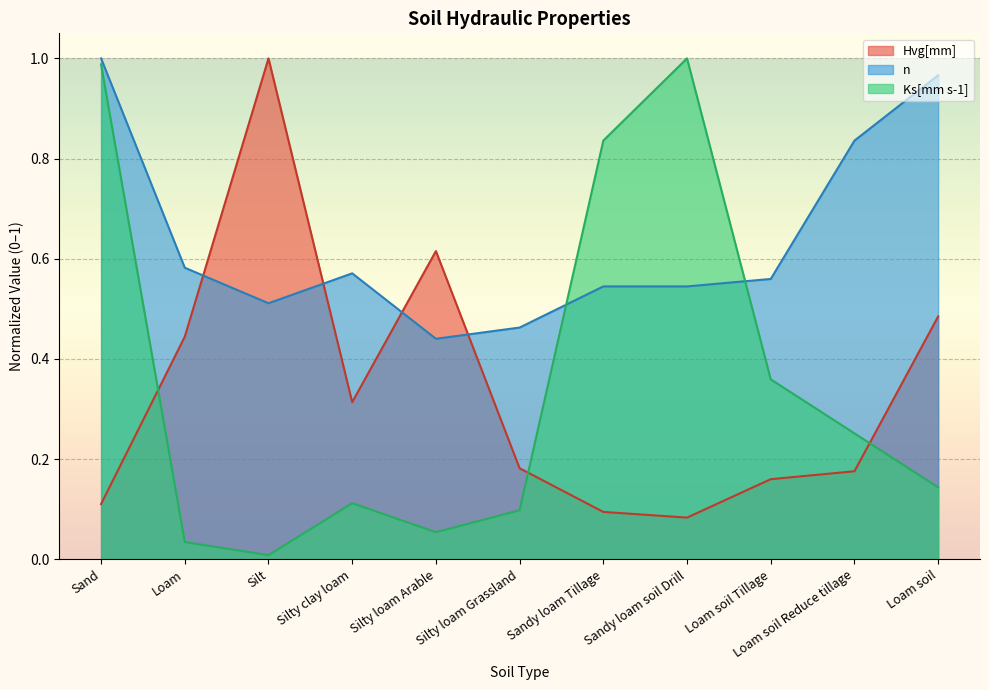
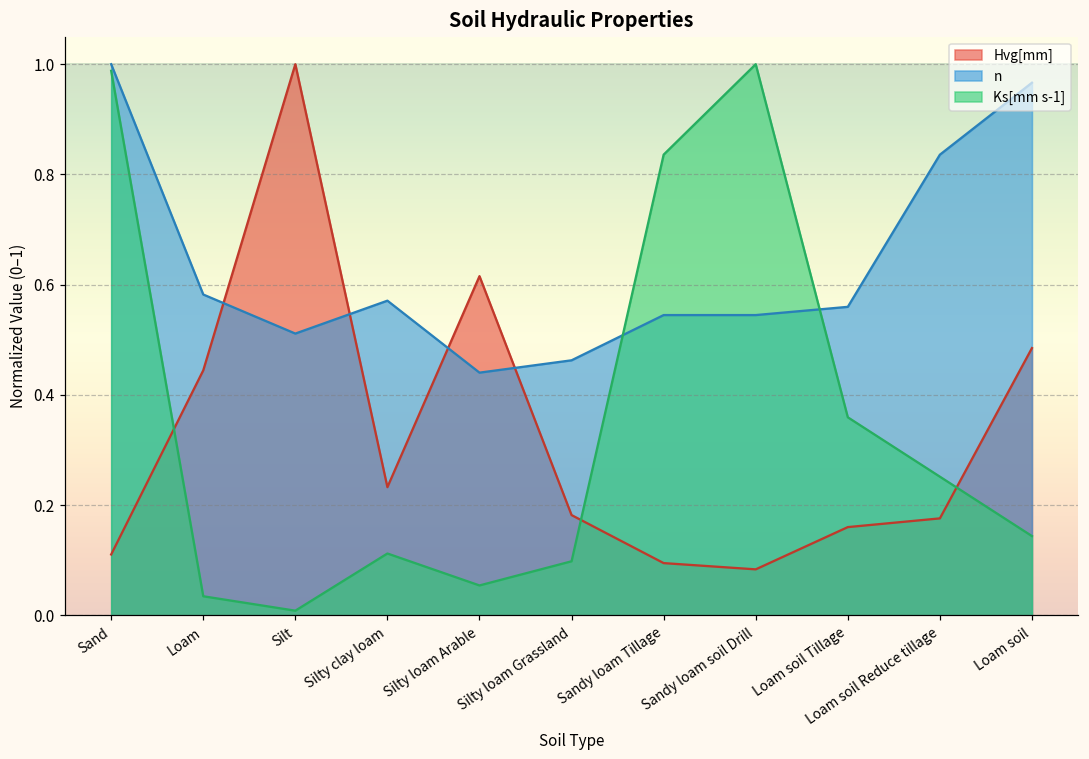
  {
    "Hvg[mm]": {
      "Sand": 0.11,
      "Loam": 0.44,
      "Silt": 1.00,
-     "Silty clay loam": 0.31,
+     "Silty clay loam": 0.23,
      "Silty loam Arable": 0.62,
      "Silty loam Grassland": 0.18,
      "Sandy loam Tillage": 0.09,
      "Sandy loam soil Drill": 0.08,
      "Loam soil Tillage": 0.16,
      "Loam soil Reduce tillage": 0.18,
      "Loam soil": 0.48
    },
    "n": {
      "Sand": 1.00,
      "Loam": 0.58,
      "Silt": 0.51,
      "Silty clay loam": 0.57,
      "Silty loam Arable": 0.44,
      "Silty loam Grassland": 0.46,
      "Sandy loam Tillage": 0.54,
      "Sandy loam soil Drill": 0.54,
      "Loam soil Tillage": 0.56,
      "Loam soil Reduce tillage": 0.84
    },
    "Ks[mm s-1]": {
      "Sand": 0.99,
      "Loam": 0.03,
      "Silt": 0.01,
      "Silty clay loam": 0.11,
      "Silty loam Arable": 0.05,
      "Silty loam Grassland": 0.10,
      "Sandy loam Tillage": 0.84,
      "Sandy loam soil Drill": 1.00,
      "Loam soil Tillage": 0.36,
      "Loam soil Reduce tillage": 0.25,
      "Loam soil": 0.14
    }
  }
